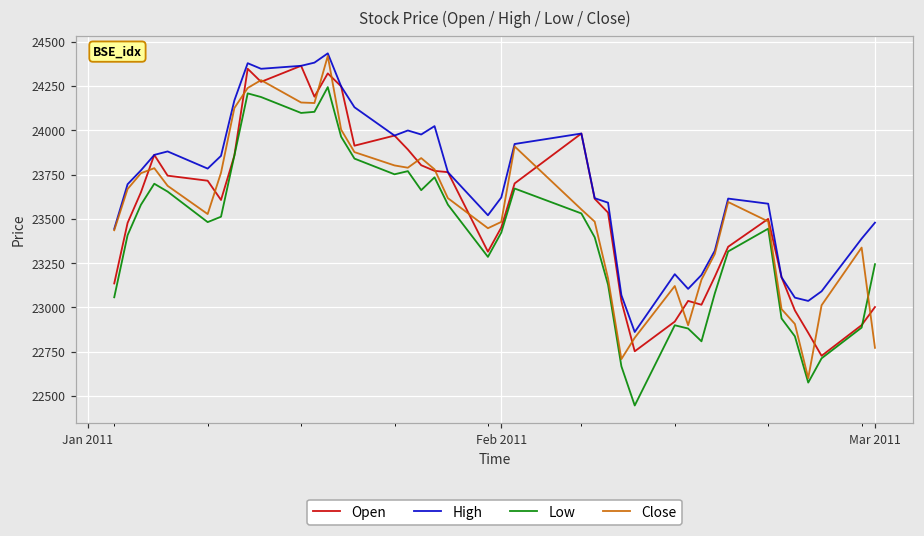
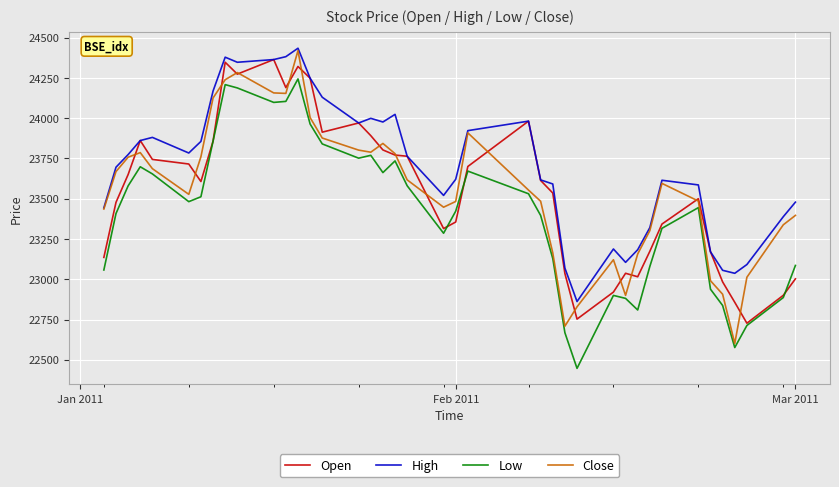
  {
    "Open": {
-     "Feb 2011": 23450,
+     "Feb 2011": 23360,
      "Mar 2011": 23000
    },
    "High": {
      "Feb 2011": 23620,
      "Mar 2011": 23480
    },
    "Low": {
      "Feb 2011": 23420,
-     "Mar 2011": 23240
+     "Mar 2011": 23090
    },
    "Close": {
      "Feb 2011": 23480,
-     "Mar 2011": 22770
+     "Mar 2011": 23400
    }
  }
